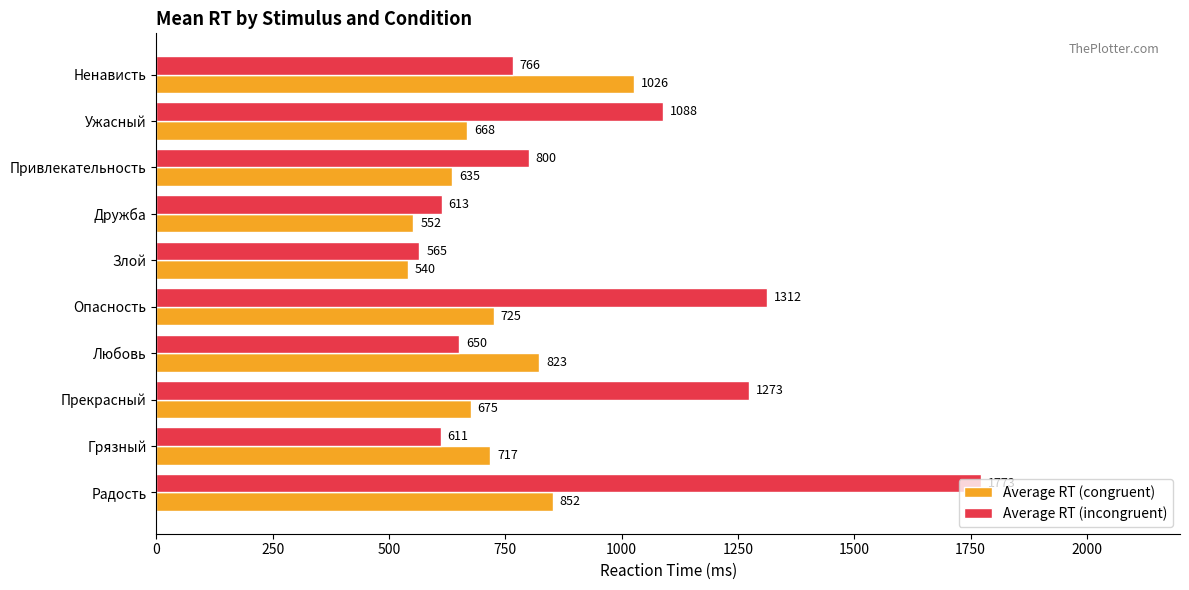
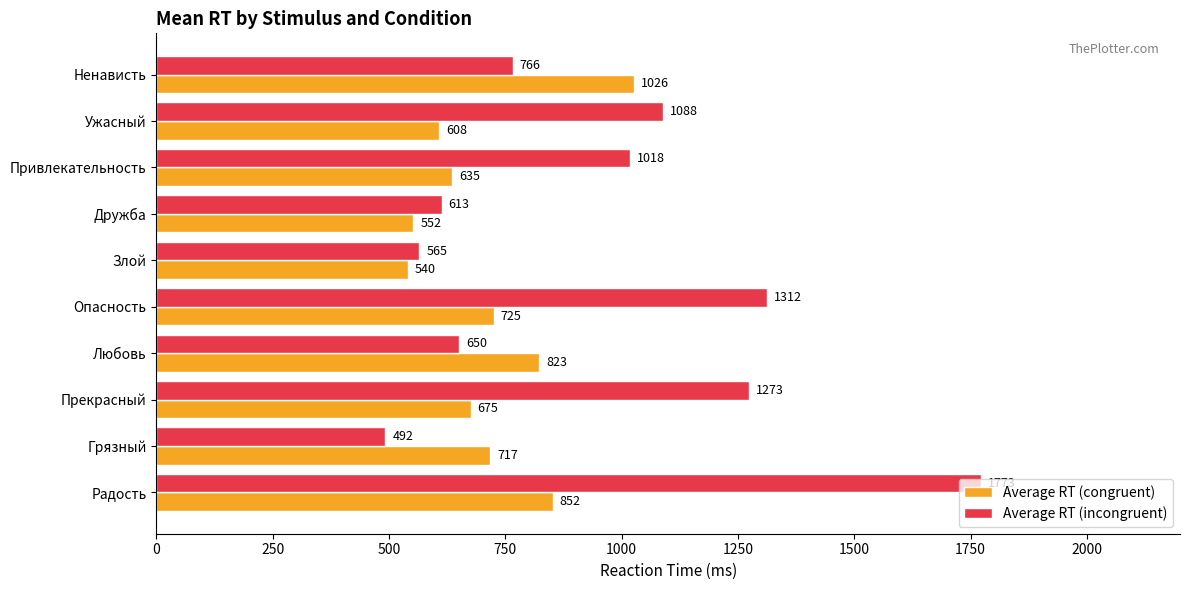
  {
    "Average RT (congruent)": {
      "Ненависть": 1026,
-     "Ужасный": 668,
+     "Ужасный": 608,
      "Привлекательность": 635,
      "Дружба": 552,
      "Злой": 540,
      "Опасность": 725,
      "Любовь": 823,
      "Прекрасный": 675,
      "Грязный": 717,
      "Радость": 852
    },
    "Average RT (incongruent)": {
      "Ненависть": 766,
      "Ужасный": 1088,
-     "Привлекательность": 800,
+     "Привлекательность": 1018,
      "Дружба": 613,
      "Злой": 565,
      "Опасность": 1312,
      "Любовь": 650,
      "Прекрасный": 1273,
-     "Грязный": 611
+     "Грязный": 492
    }
  }
